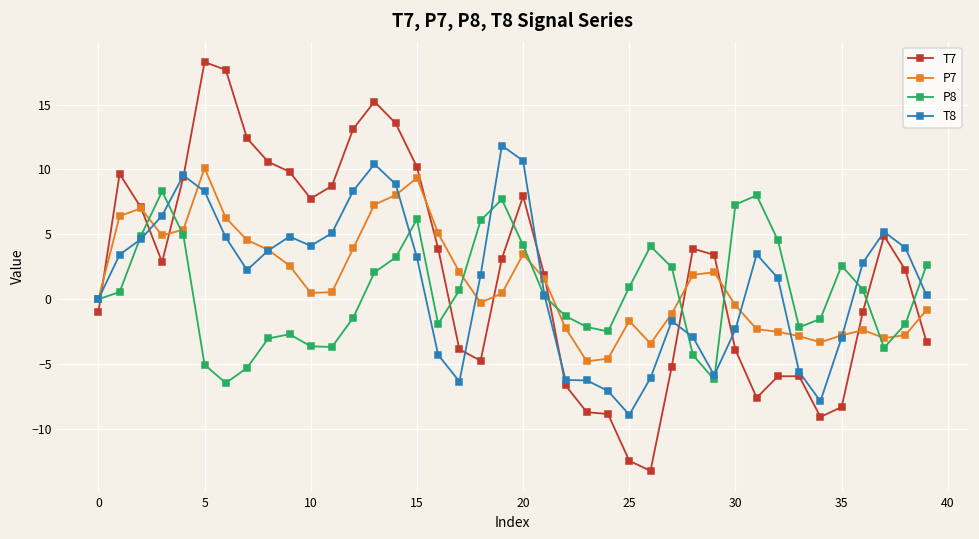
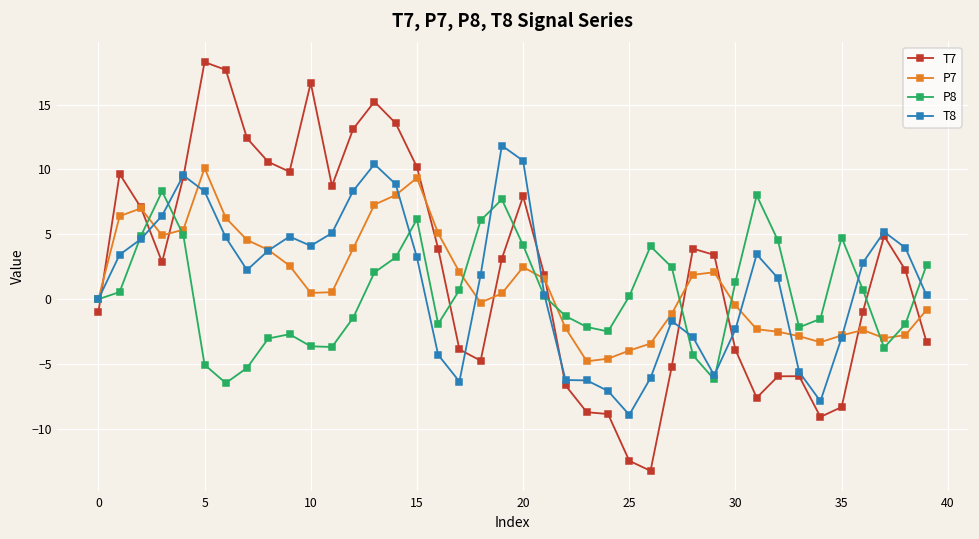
  {
    "T7": {
      "0": -1.0,
      "5": 18.3,
-     "10": 7.8,
+     "10": 16.7,
      "15": 10.2,
      "20": 7.9,
      "25": -12.5,
      "30": -3.9,
      "35": -8.3
    },
    "P7": {
      "5": 10.1,
      "10": 0.5,
      "15": 9.4,
-     "20": 3.5,
-     "25": -1.7,
+     "20": 2.5,
+     "25": -4.0,
      "30": -0.5
    },
    "P8": {
      "5": -5.1,
      "10": -3.6,
      "15": 6.2,
      "20": 4.2,
-     "25": 0.9,
-     "30": 7.3,
-     "35": 2.6
+     "25": 0.2,
+     "30": 1.3,
+     "35": 4.8
    },
    "T8": {
      "5": 8.3,
      "10": 4.1,
      "15": 3.2,
      "20": 10.7,
      "25": -8.9,
      "30": -2.3
    }
  }
